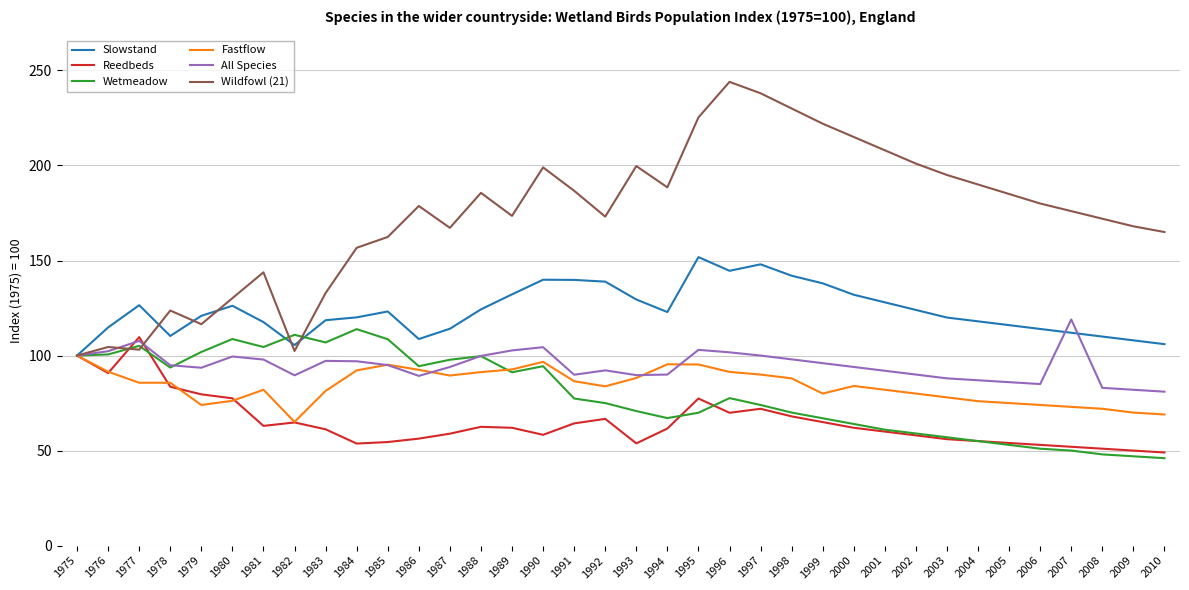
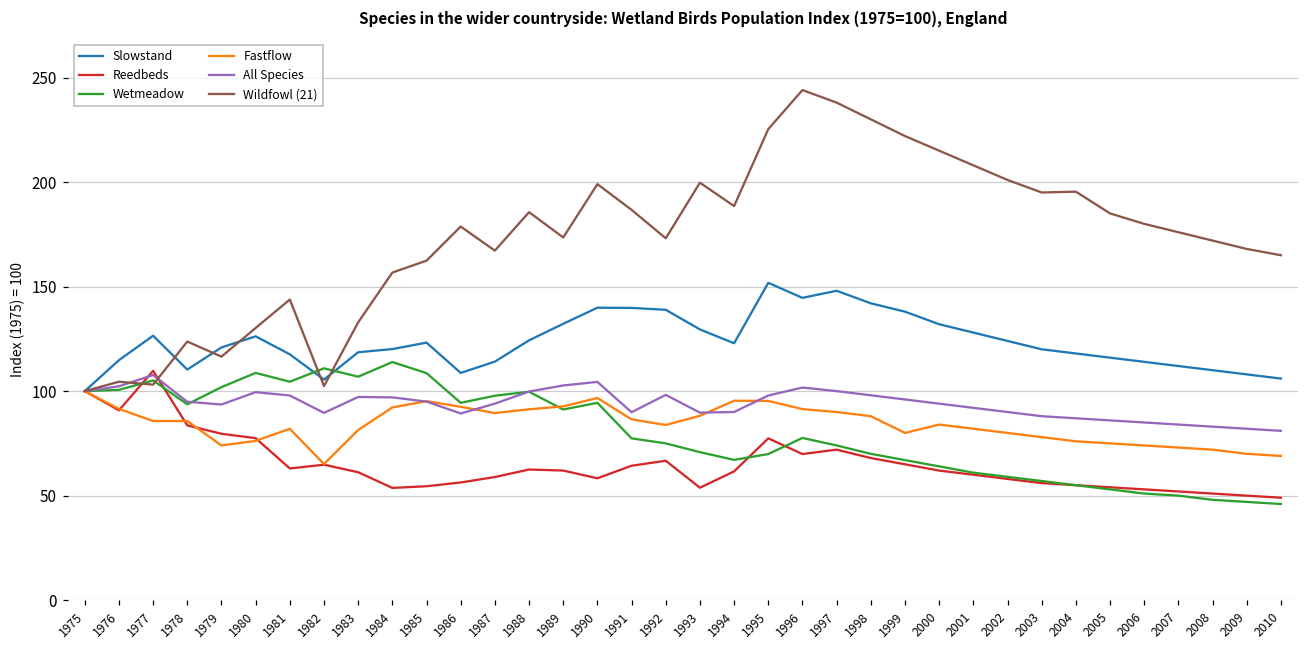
  {
    "Slowstand": {
      "1976": 115,
      "1977": 127,
      "1978": 110,
      "1979": 121,
      "1980": 126,
      "1981": 118,
      "1982": 106,
      "1983": 119,
      "1984": 120,
      "1985": 123,
      "1986": 109,
      "1987": 114,
      "1988": 124,
      "1989": 132,
      "1990": 140,
      "1991": 140,
      "1992": 139,
      "1993": 130,
      "1994": 123,
      "1995": 152,
      "1996": 145,
      "1997": 148,
      "1998": 142,
      "1999": 138,
      "2000": 132,
      "2001": 128,
      "2002": 124,
      "2003": 120,
      "2004": 118,
      "2005": 116,
      "2006": 114,
      "2007": 112,
      "2008": 110,
      "2009": 108,
      "2010": 106
    },
    "Reedbeds": {
      "1977": 110,
      "1978": 84,
      "1979": 80,
      "1981": 63,
      "1983": 61,
      "1984": 54,
      "1985": 55,
      "1986": 56,
      "1987": 59,
      "1988": 63,
      "1989": 62,
      "1990": 58,
      "1991": 64,
      "1992": 67,
      "1993": 54,
      "1994": 62,
      "1995": 77,
      "1996": 70,
      "1997": 72,
      "1998": 68,
      "1999": 65,
      "2000": 62,
      "2006": 53,
      "2007": 52,
      "2008": 51,
      "2009": 50,
      "2010": 49
    },
    "Wetmeadow": {
      "1976": 101,
      "1977": 105,
      "1979": 102,
      "1980": 109,
      "1981": 105,
      "1982": 111,
      "1983": 107,
      "1984": 114,
      "1985": 109,
      "1986": 94,
      "1987": 98,
      "1989": 91,
      "1990": 94,
      "1991": 77,
      "1992": 75,
      "1993": 71,
      "1994": 67,
      "1995": 70,
      "1996": 78,
      "1997": 74,
      "1998": 70,
      "1999": 67,
      "2000": 64,
      "2006": 51,
      "2007": 50,
      "2008": 48,
      "2009": 47,
      "2010": 46
    },
    "Fastflow": {
      "1977": 86,
      "1978": 86,
      "1979": 74,
      "1981": 82,
      "1983": 81,
      "1984": 92,
      "1986": 93,
      "1987": 90,
      "1988": 91,
      "1989": 93,
      "1990": 97,
      "1991": 87,
      "1992": 84,
      "1993": 88,
      "1994": 95,
      "1995": 95,
      "1996": 91,
      "1997": 90,
      "1998": 88,
      "1999": 80,
      "2000": 84,
      "2001": 82,
      "2002": 80,
      "2003": 78,
      "2004": 76,
      "2005": 75,
      "2006": 74,
      "2007": 73,
      "2008": 72,
      "2009": 70,
      "2010": 69
    },
    "All Species": {
      "1976": 102,
      "1977": 108,
      "1979": 94,
      "1980": 100,
      "1981": 98,
      "1982": 90,
      "1983": 97,
      "1984": 97,
      "1986": 89,
      "1987": 94,
      "1989": 103,
      "1990": 104,
      "1991": 90,
-     "1992": 92,
+     "1992": 98,
      "1993": 90,
      "1994": 90,
-     "1995": 103,
+     "1995": 98,
      "1996": 102,
      "1997": 100,
      "1998": 98,
      "1999": 96,
      "2000": 94,
      "2001": 92,
      "2002": 90,
      "2003": 88,
      "2004": 87,
      "2005": 86,
      "2006": 85,
-     "2007": 119,
+     "2007": 84,
      "2008": 83,
      "2009": 82,
      "2010": 81
    },
    "Wildfowl (21)": {
      "1976": 105,
      "1977": 103,
      "1978": 124,
      "1979": 117,
      "1980": 130,
      "1981": 144,
      "1982": 102,
      "1983": 133,
      "1984": 157,
      "1985": 162,
      "1986": 179,
      "1987": 167,
      "1988": 186,
      "1989": 174,
      "1990": 199,
      "1991": 187,
      "1992": 173,
      "1993": 200,
      "1994": 189,
      "1995": 225,
      "1996": 244,
      "1997": 238,
      "1998": 230,
      "1999": 222,
      "2000": 215,
      "2001": 208,
      "2002": 201,
      "2003": 195,
-     "2004": 190,
+     "2004": 195,
      "2005": 185,
      "2006": 180,
      "2007": 176,
      "2008": 172,
      "2009": 168,
      "2010": 165
    }
  }
